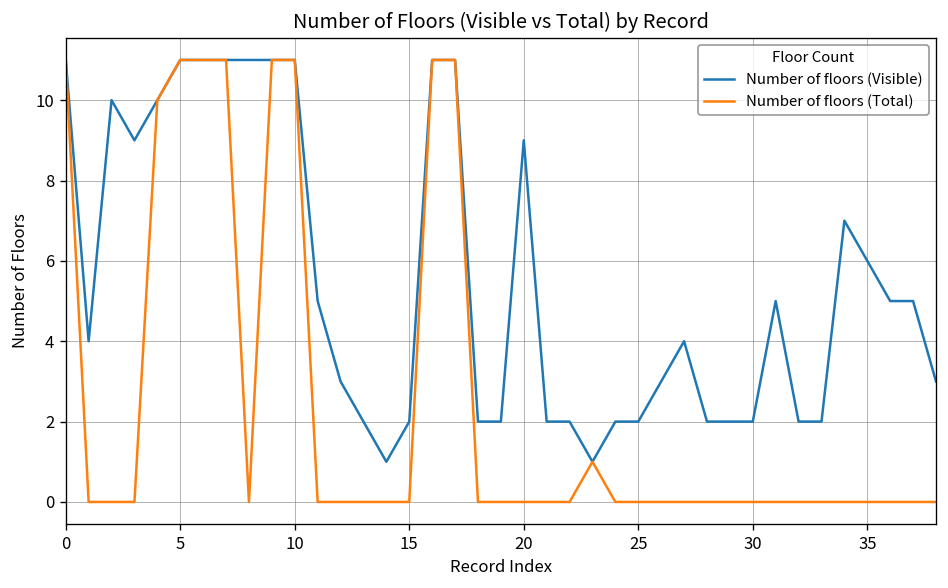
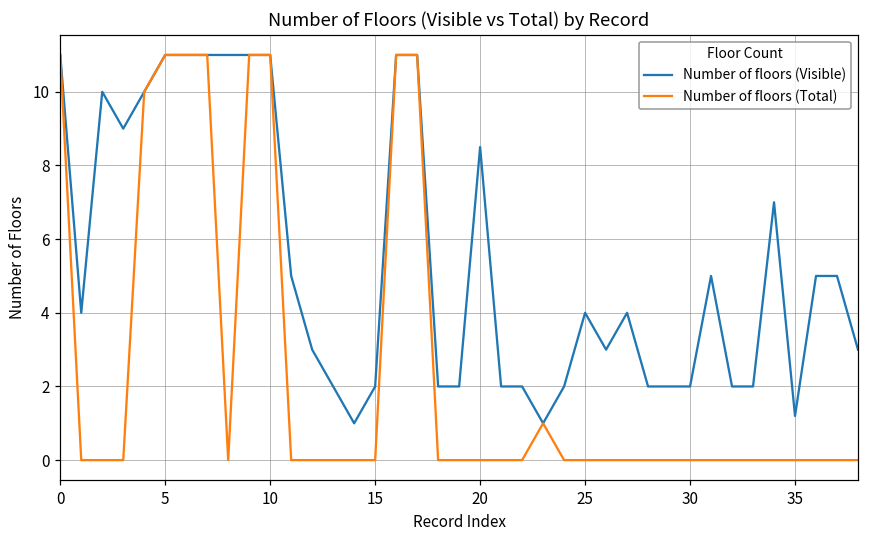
  {
    "Number of floors (Visible)": {
      "15": 2.0,
-     "20": 9.0,
-     "25": 2,
+     "20": 8.5,
+     "25": 4,
      "30": 2.0,
-     "35": 6.0
+     "35": 1.2
    },
    "Number of floors (Total)": {
      "15": 0.0,
      "20": 0.0,
      "25": 0.0,
      "30": 0.0,
      "35": 0.0
    }
  }
